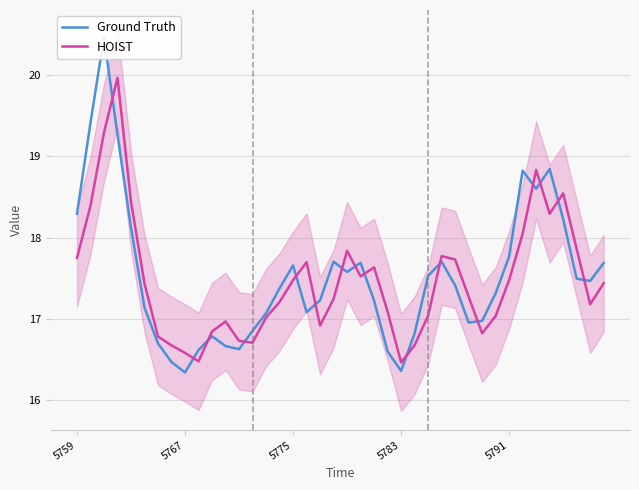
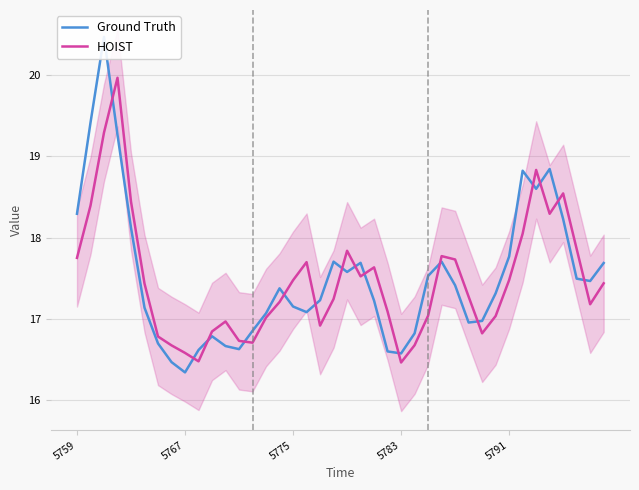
  {
    "Ground Truth": {
      "5759": 18.3,
      "5767": 16.3,
-     "5775": 17.7,
-     "5783": 16.4,
+     "5775": 17.1,
+     "5783": 16.6,
      "5791": 17.8
    }
  }
